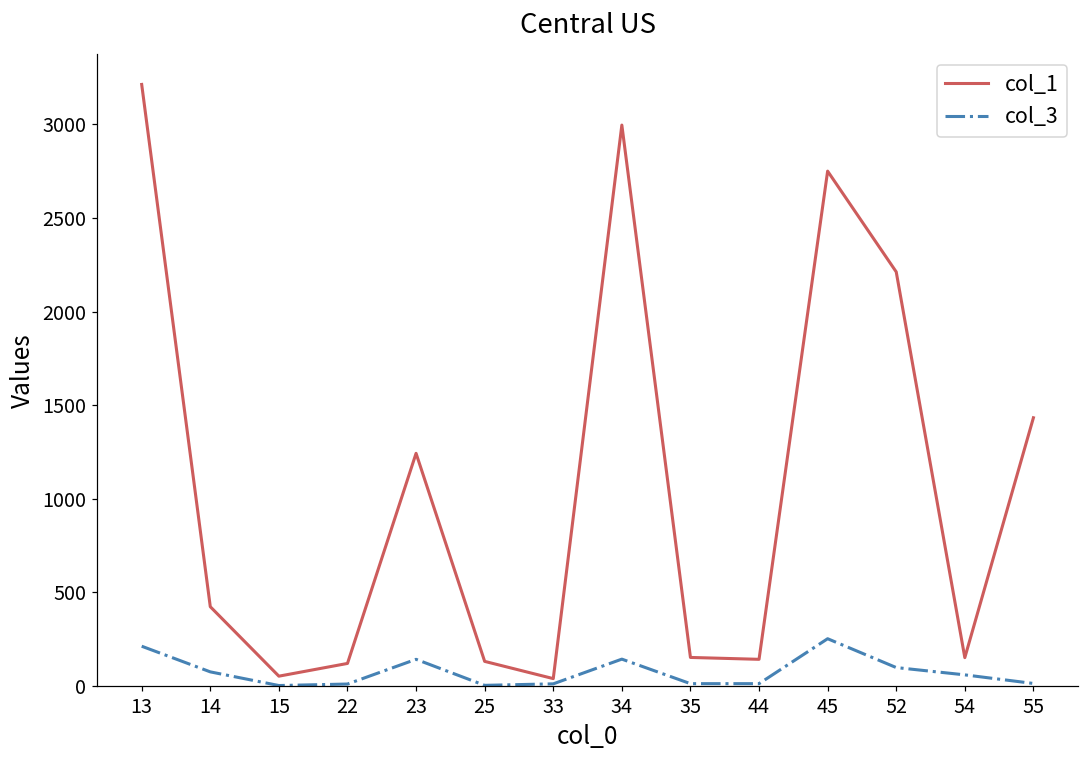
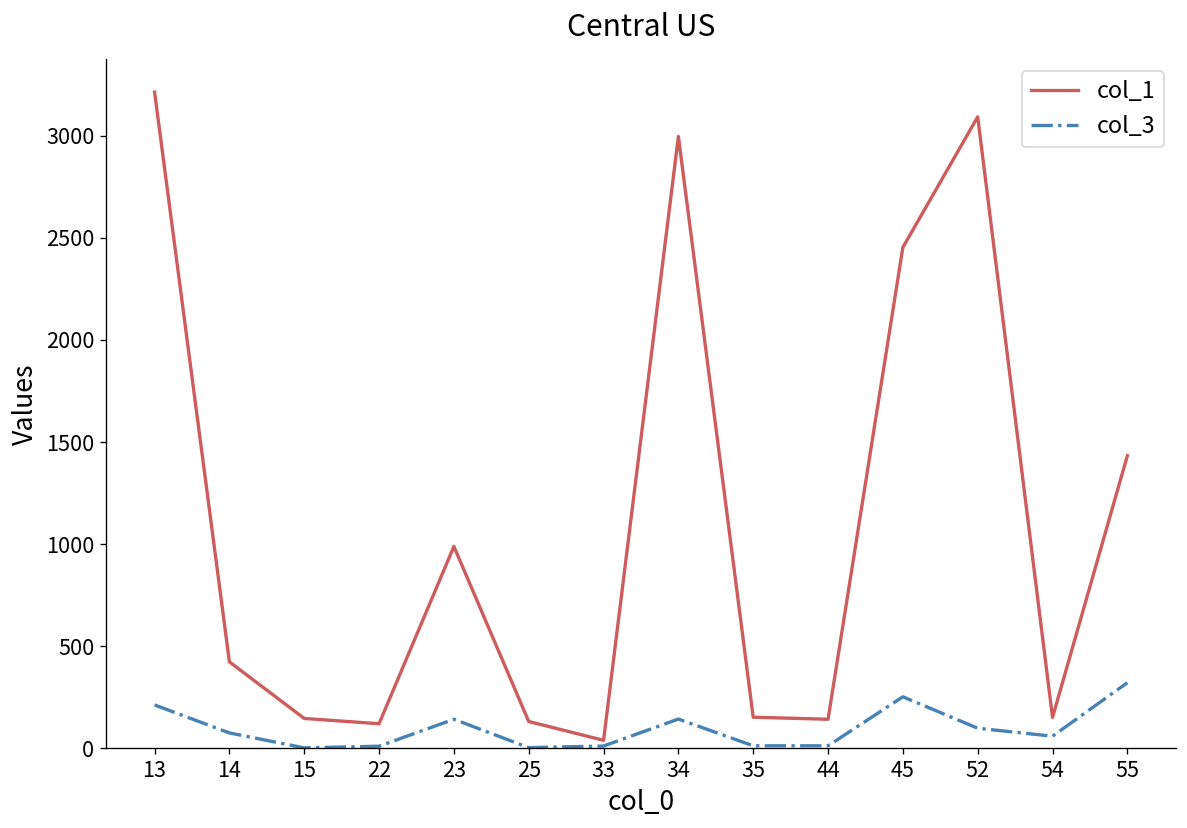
  {
    "col_1": {
      "13": 3210,
      "14": 420,
-     "15": 50,
+     "15": 150,
      "22": 120,
-     "23": 1240,
+     "23": 990,
      "25": 130,
      "33": 40,
      "34": 3000,
      "35": 150,
      "44": 140,
-     "45": 2750,
-     "52": 2210,
+     "45": 2450,
+     "52": 3090,
      "54": 150,
      "55": 1430
    },
    "col_3": {
      "13": 210,
      "14": 80,
      "15": 0,
      "22": 10,
      "23": 140,
      "25": 0,
      "33": 10,
      "34": 140,
      "35": 10,
      "44": 10,
      "45": 250,
      "52": 100,
      "54": 60,
-     "55": 10
+     "55": 320
    }
  }
